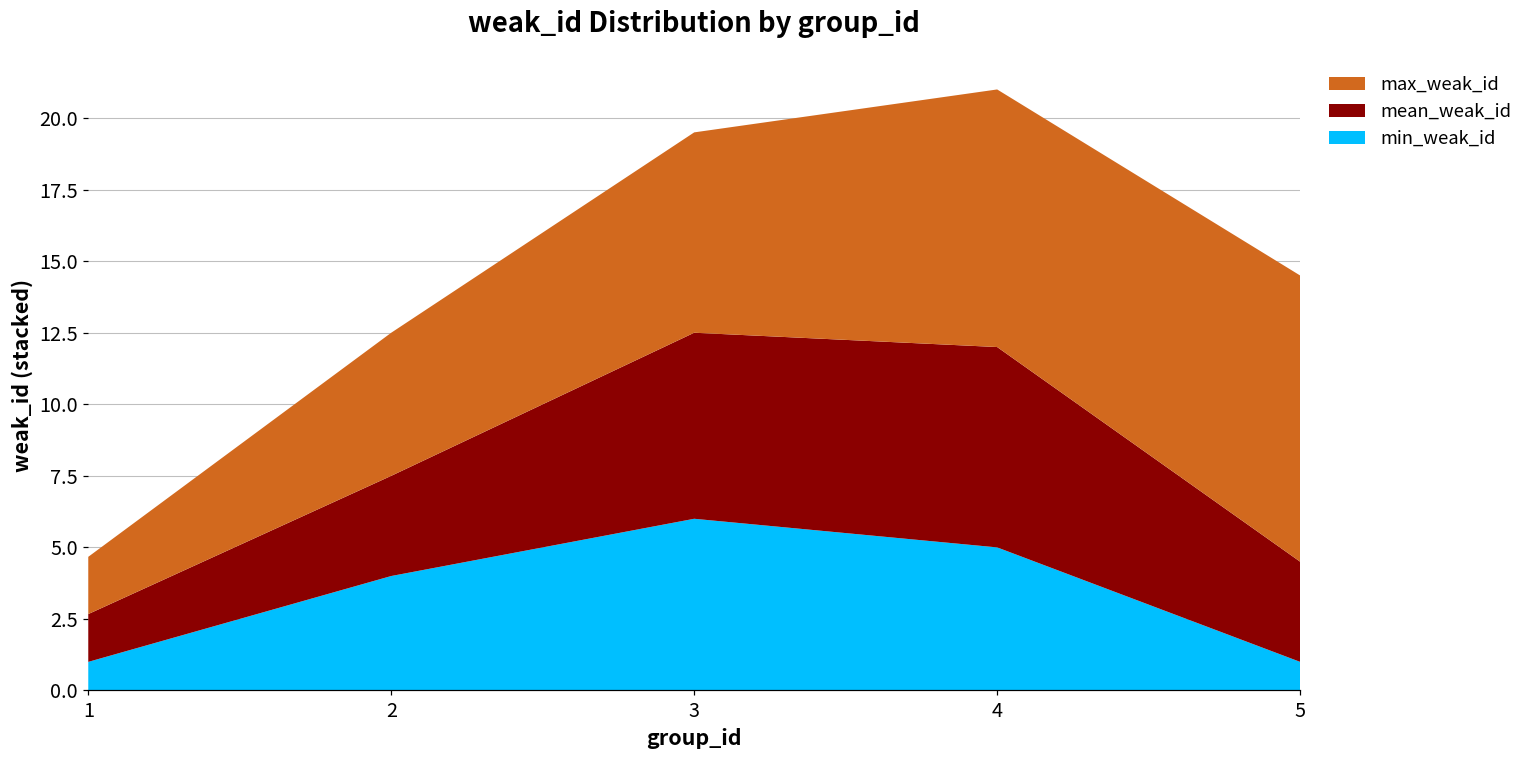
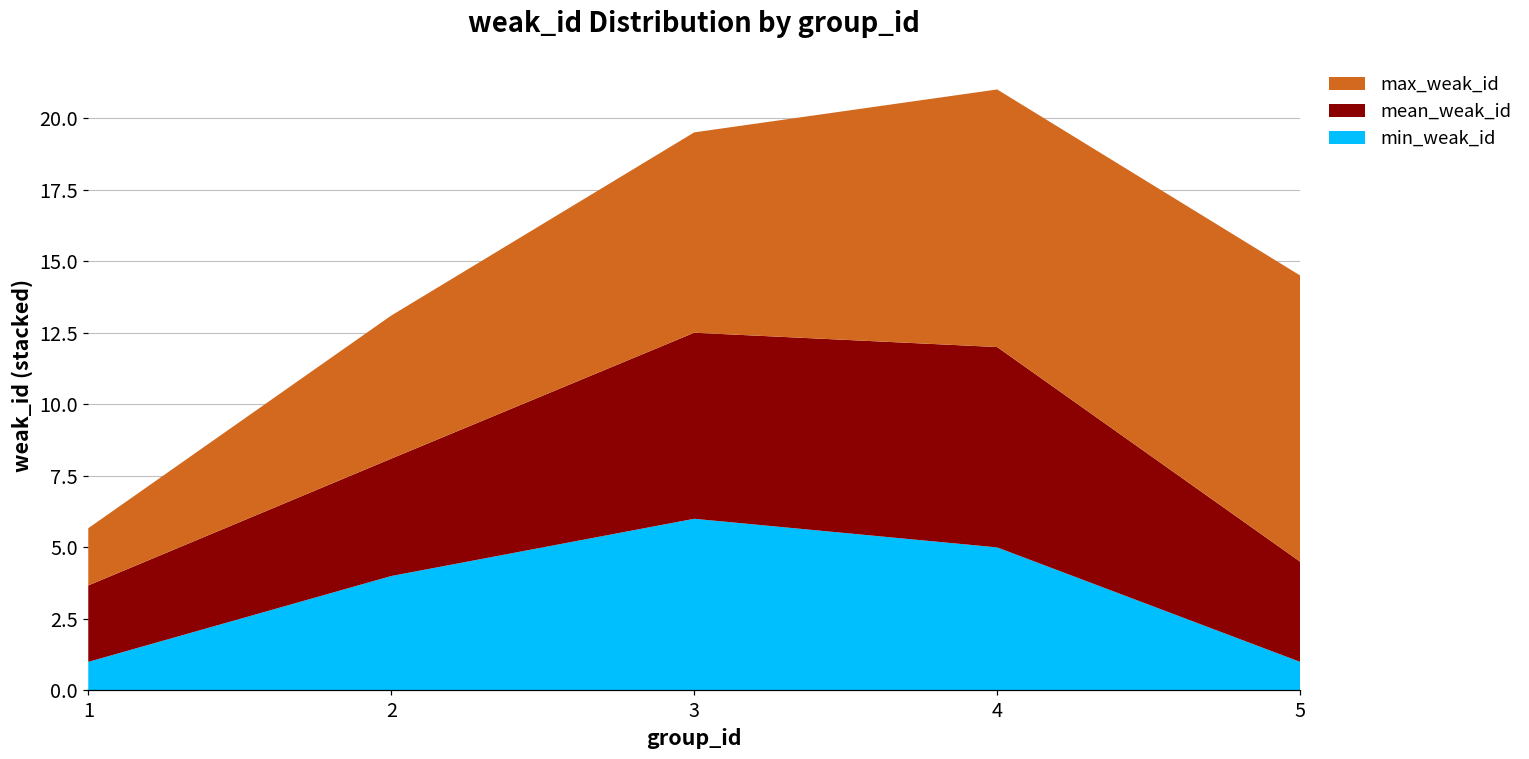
  {
    "mean_weak_id": {
-     "1": 1.7,
-     "2": 3.5
+     "1": 2.7,
+     "2": 4.1
    },
    "max_weak_id": {
      "1": 2.0,
      "2": 5.0,
      "3": 7.0,
      "4": 9.0,
      "5": 10.0
    }
  }
